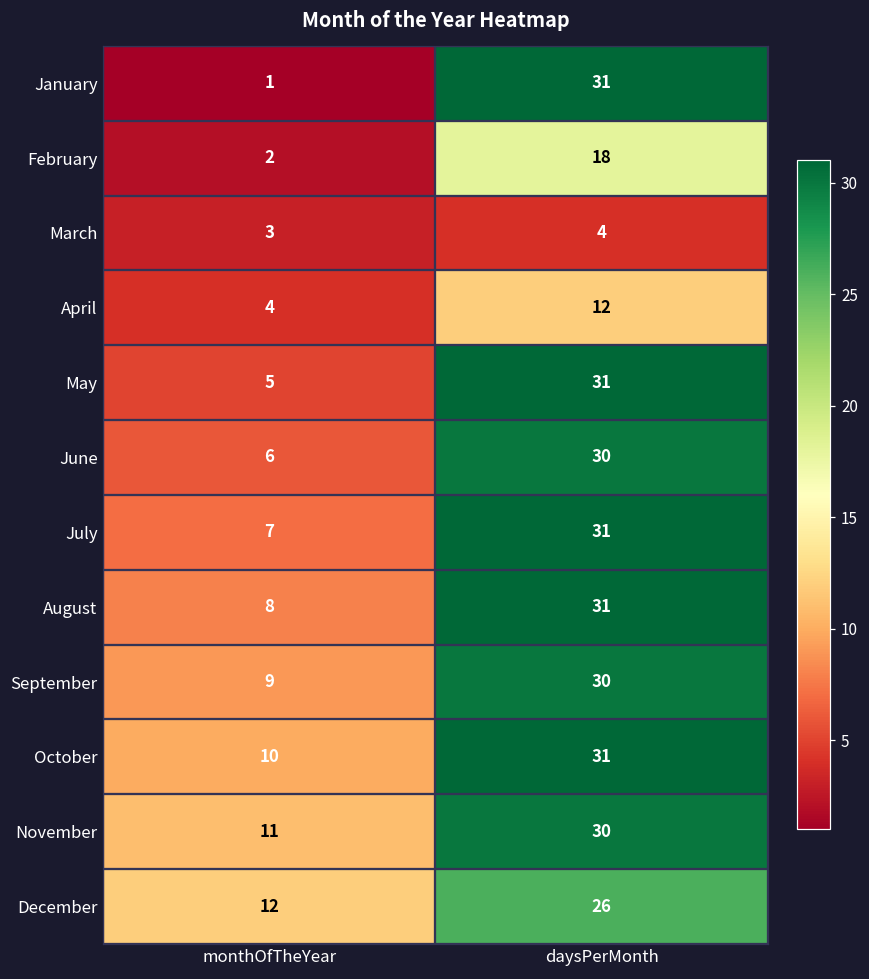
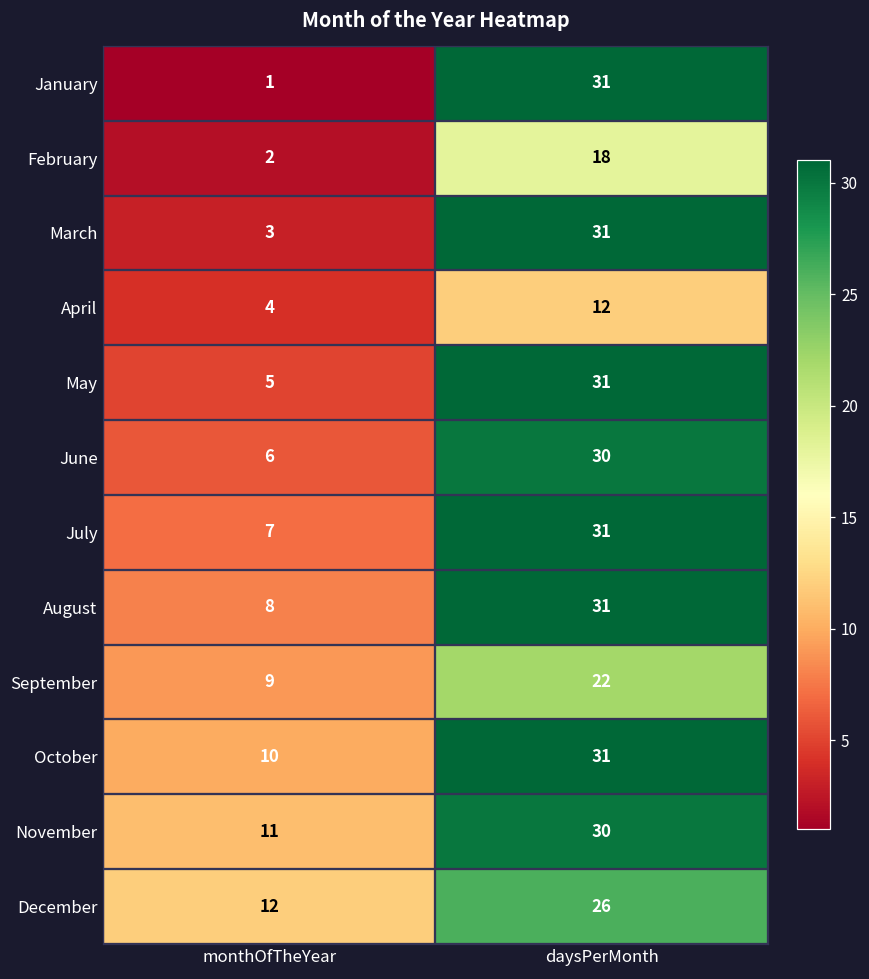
  {
    "January": {
      "monthOfTheYear": 1,
      "daysPerMonth": 31
    },
    "February": {
      "monthOfTheYear": 2,
      "daysPerMonth": 18
    },
    "March": {
      "monthOfTheYear": 3,
-     "daysPerMonth": 4
+     "daysPerMonth": 31
    },
    "April": {
      "monthOfTheYear": 4,
      "daysPerMonth": 12
    },
    "May": {
      "monthOfTheYear": 5,
      "daysPerMonth": 31
    },
    "June": {
      "monthOfTheYear": 6,
      "daysPerMonth": 30
    },
    "July": {
      "monthOfTheYear": 7,
      "daysPerMonth": 31
    },
    "August": {
      "monthOfTheYear": 8,
      "daysPerMonth": 31
    },
    "September": {
      "monthOfTheYear": 9,
-     "daysPerMonth": 30
+     "daysPerMonth": 22
    },
    "October": {
      "monthOfTheYear": 10,
      "daysPerMonth": 31
    },
    "November": {
      "monthOfTheYear": 11,
      "daysPerMonth": 30
    },
    "December": {
      "monthOfTheYear": 12,
      "daysPerMonth": 26
    }
  }
